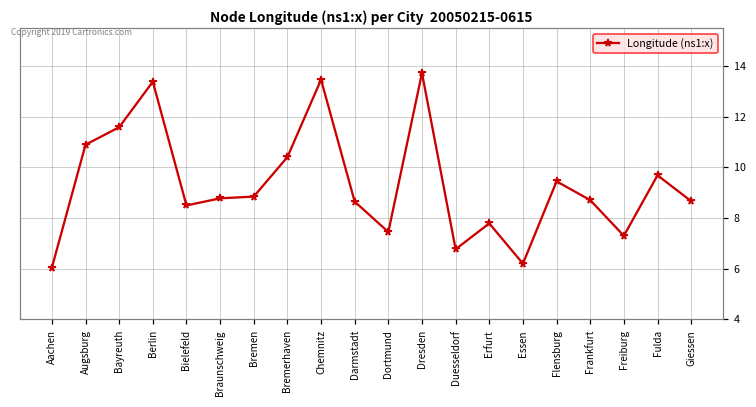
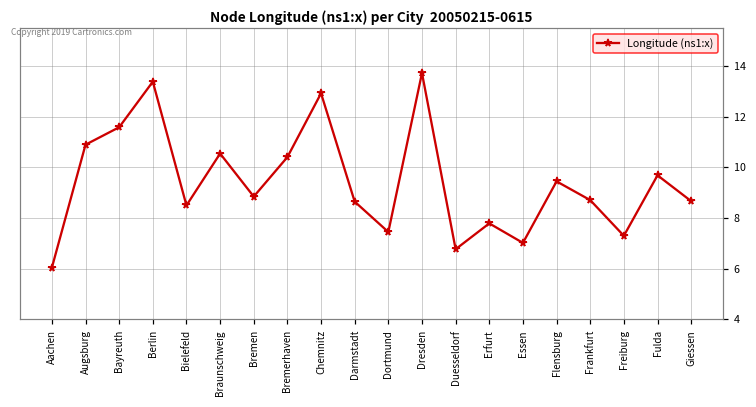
  {
    "Aachen": 6.0,
    "Augsburg": 10.9,
    "Bayreuth": 11.6,
    "Berlin": 13.4,
    "Bielefeld": 8.5,
-   "Braunschweig": 8.8,
+   "Braunschweig": 10.6,
    "Bremen": 8.9,
    "Bremerhaven": 10.4,
-   "Chemnitz": 13.5,
+   "Chemnitz": 12.9,
    "Darmstadt": 8.7,
    "Dortmund": 7.5,
    "Dresden": 13.7,
    "Duesseldorf": 6.8,
    "Erfurt": 7.8,
-   "Essen": 6.2,
+   "Essen": 7.0,
    "Flensburg": 9.5,
    "Frankfurt": 8.7,
    "Freiburg": 7.3,
    "Fulda": 9.7,
    "Giessen": 8.7
  }
